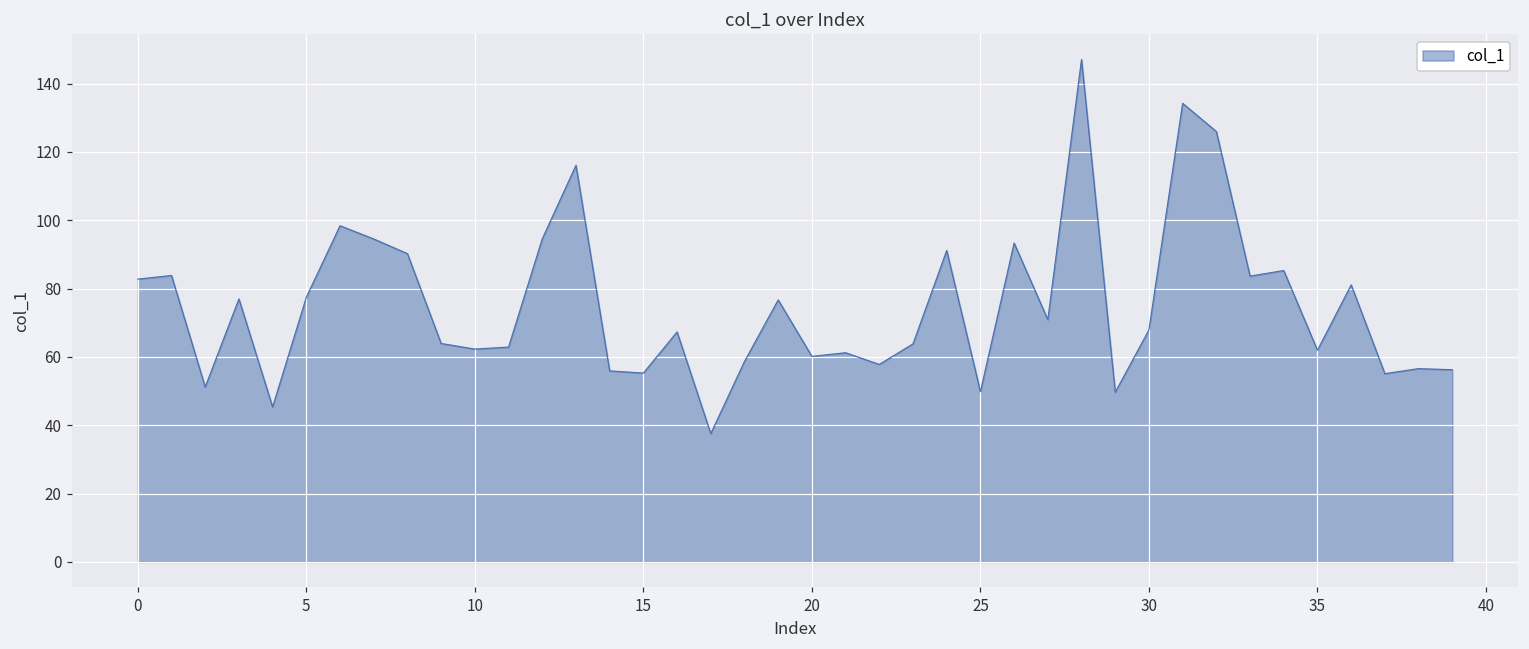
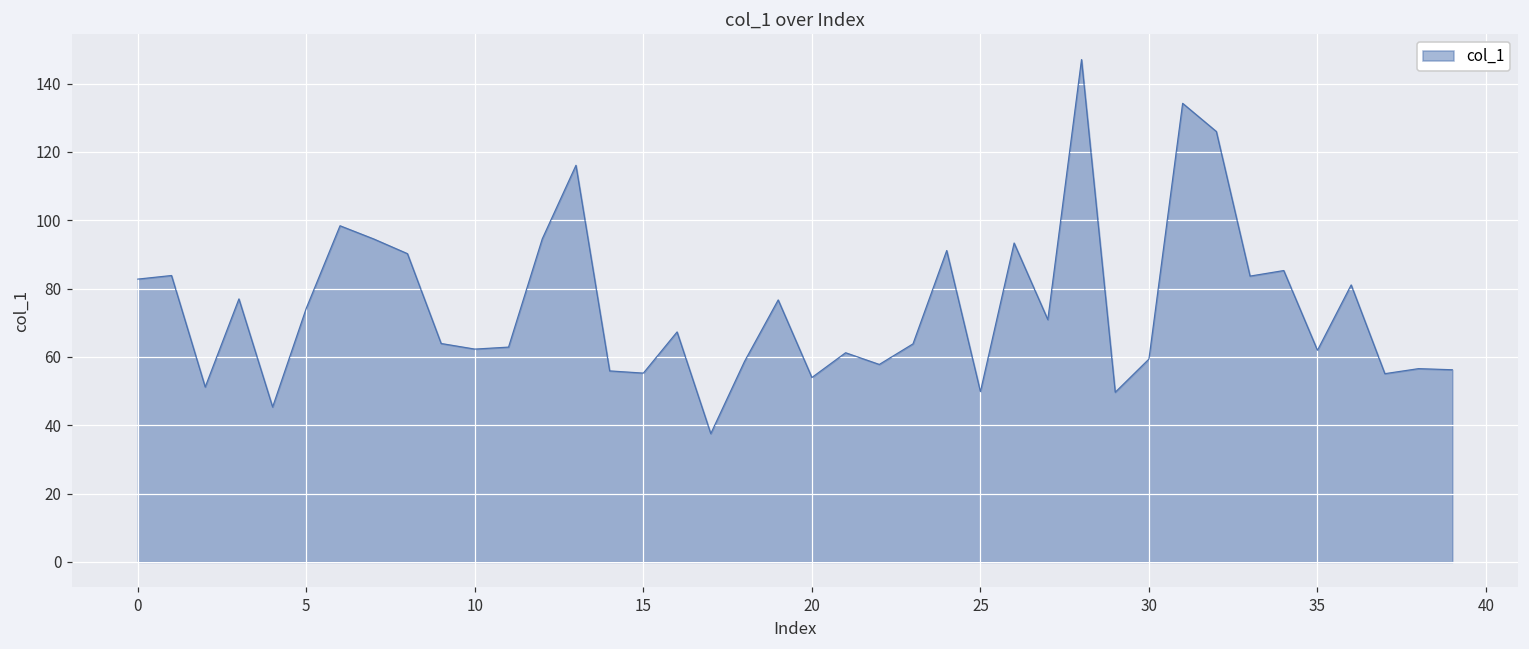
  {
    "0": 83,
-   "5": 77,
+   "5": 74,
    "10": 62,
    "15": 55,
-   "20": 60,
+   "20": 54,
    "25": 50,
-   "30": 68,
+   "30": 59,
    "35": 62
  }
